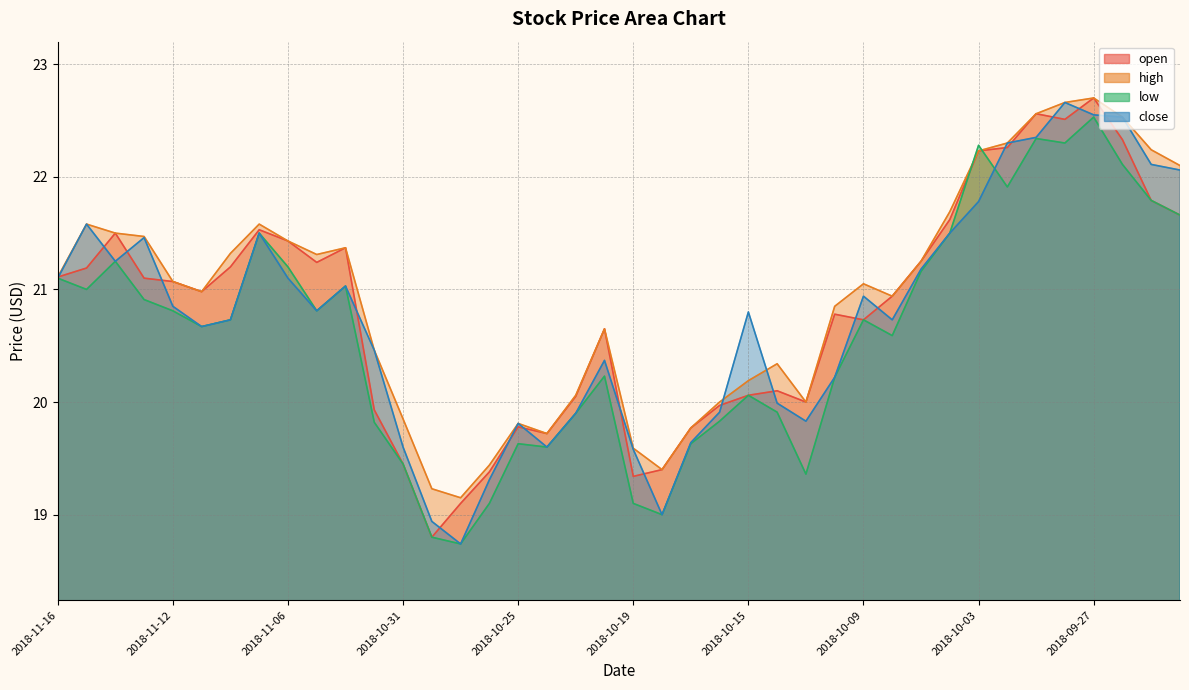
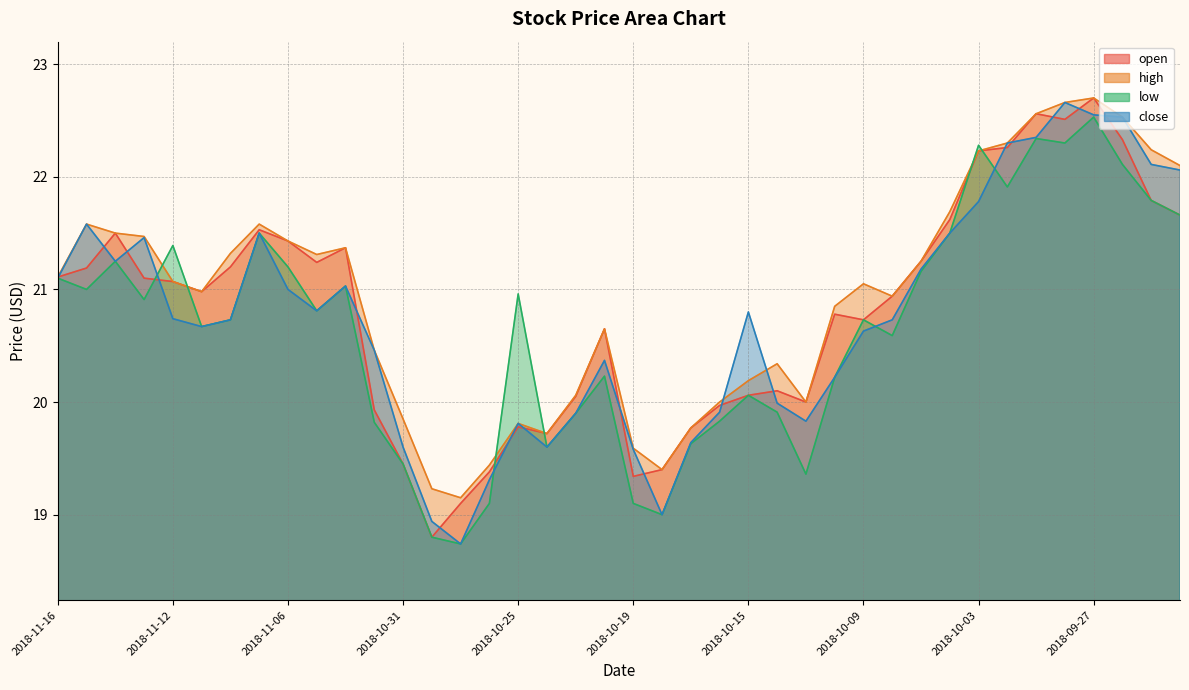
  {
    "low": {
-     "2018-11-12": 20.81,
+     "2018-11-12": 21.39,
      "2018-11-06": 21.20,
-     "2018-10-25": 19.63,
+     "2018-10-25": 20.96,
      "2018-10-19": 19.10,
      "2018-10-03": 22.28
    },
    "close": {
-     "2018-11-12": 20.85,
-     "2018-11-06": 21.1,
+     "2018-11-12": 20.74,
+     "2018-11-06": 21.0,
      "2018-10-31": 19.60,
      "2018-10-15": 20.80,
-     "2018-10-09": 20.94,
+     "2018-10-09": 20.63,
      "2018-10-03": 21.78
    }
  }
